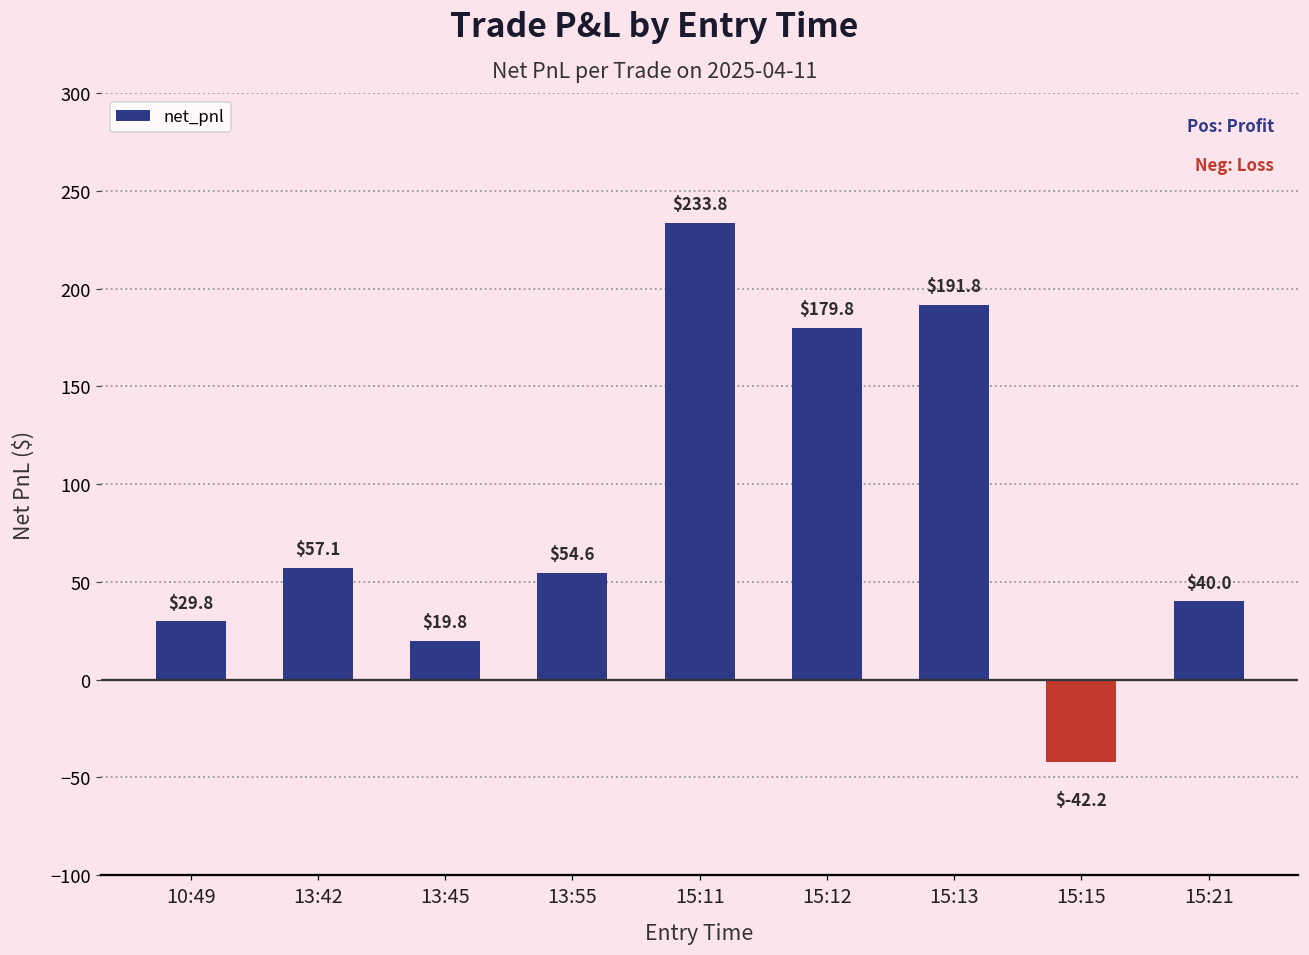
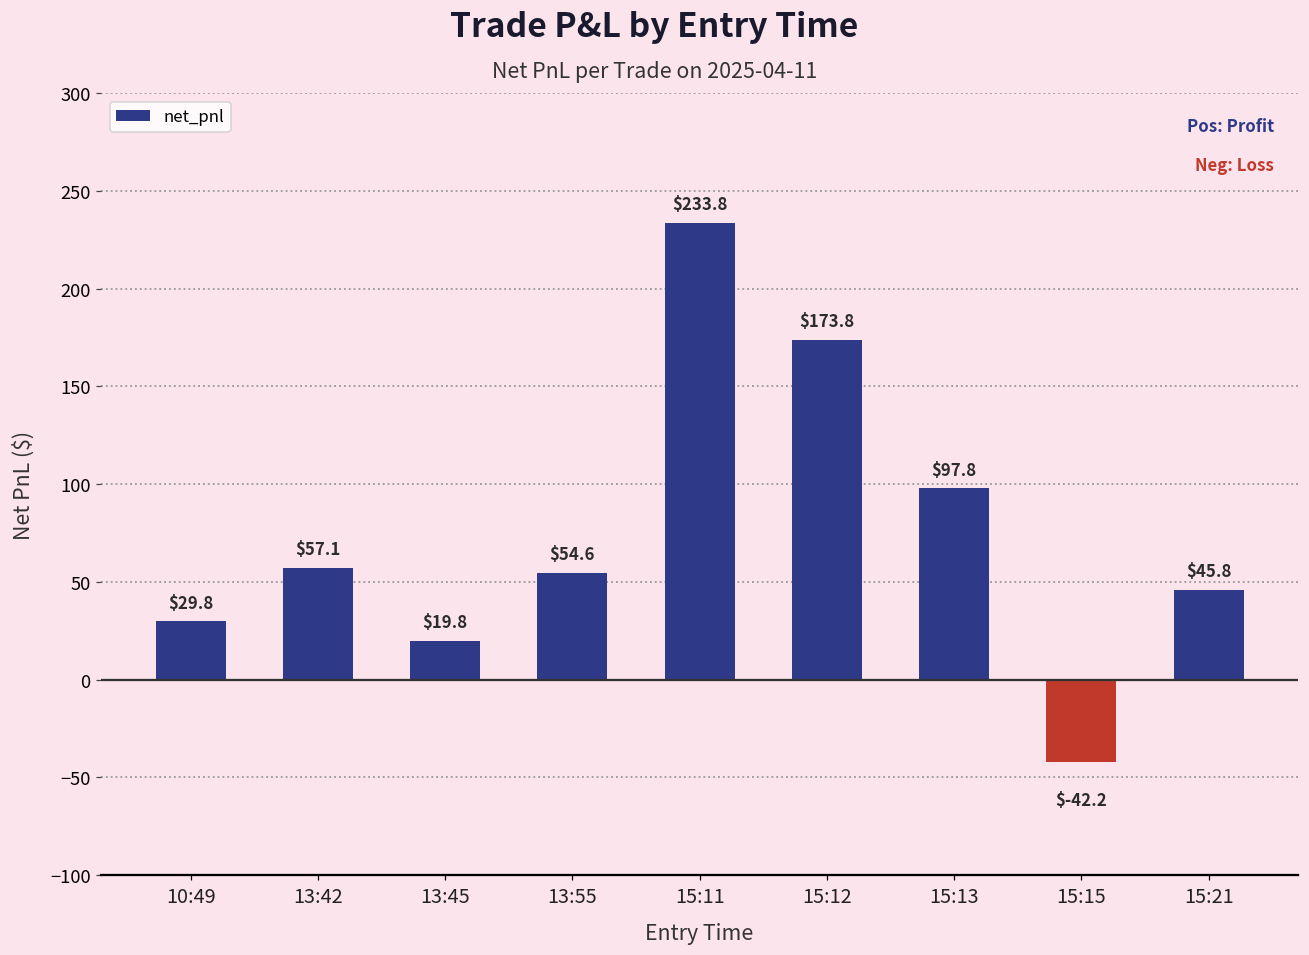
  {
    "10:49": "$29.8",
    "13:42": "$57.1",
    "13:45": "$19.8",
    "13:55": "$54.6",
    "15:11": "$233.8",
-   "15:12": "$179.8",
-   "15:13": "$191.8",
-   "15:21": "$40.0"
+   "15:12": "$173.8",
+   "15:13": "$97.8",
+   "15:21": "$45.8"
  }
